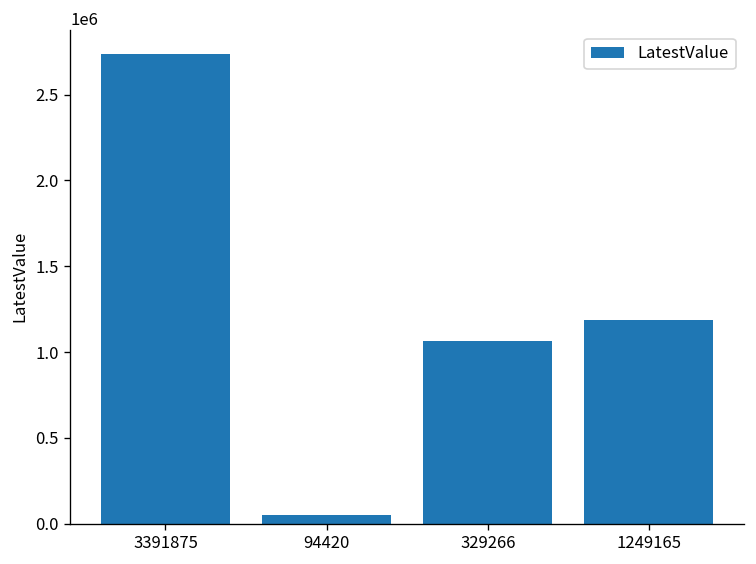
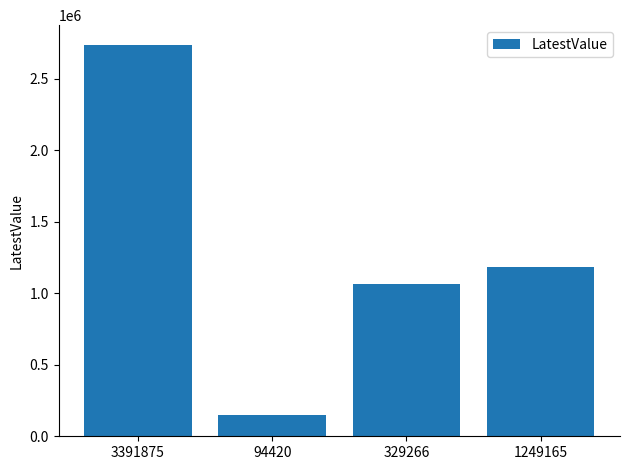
  {
    "3391875": 2740000,
-   "94420": 50000,
+   "94420": 150000,
    "329266": 1060000,
    "1249165": 1190000
  }
